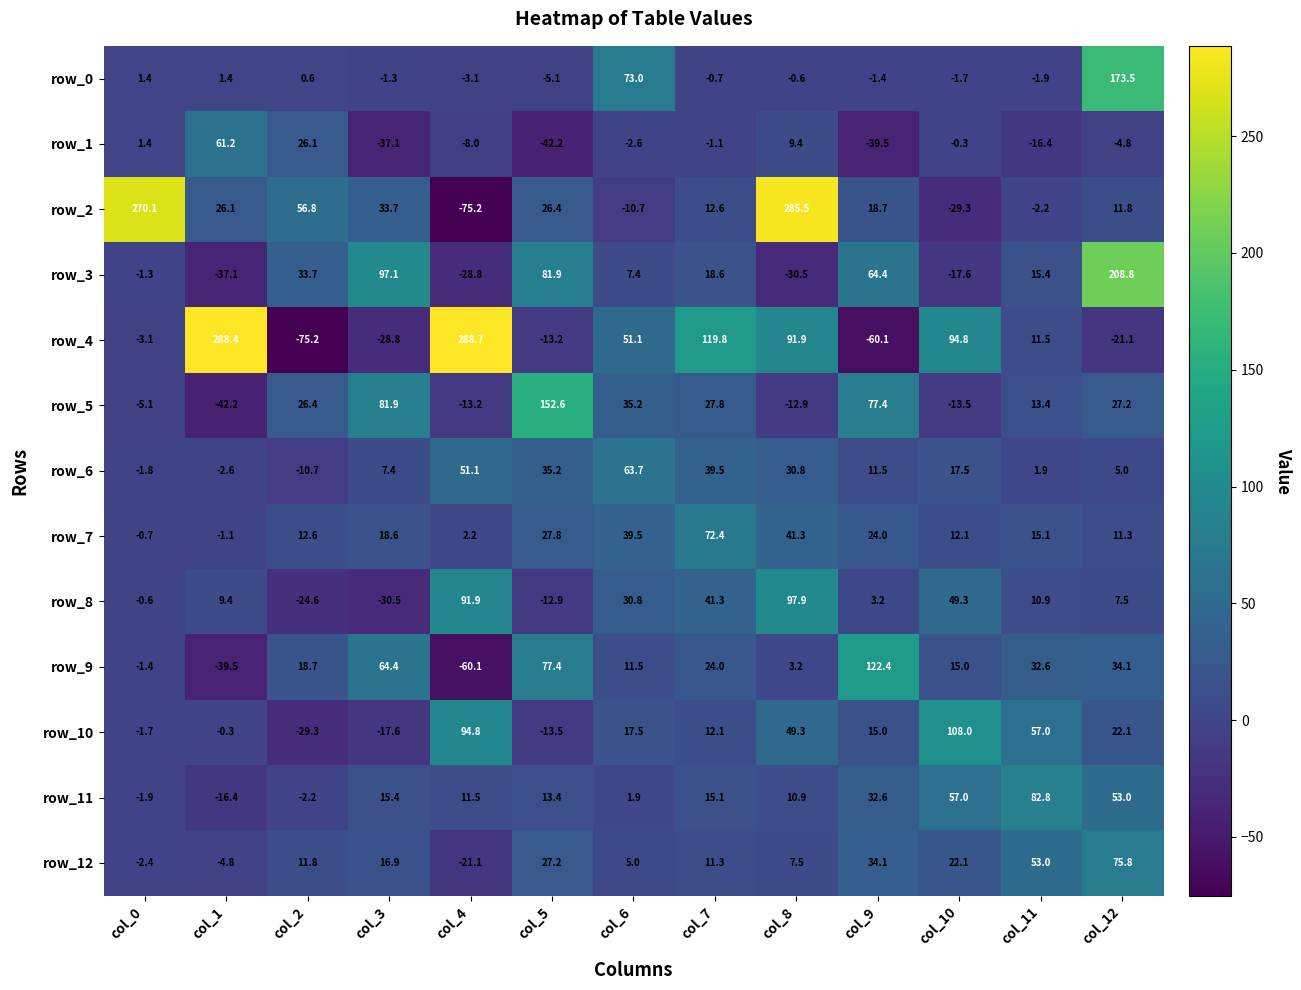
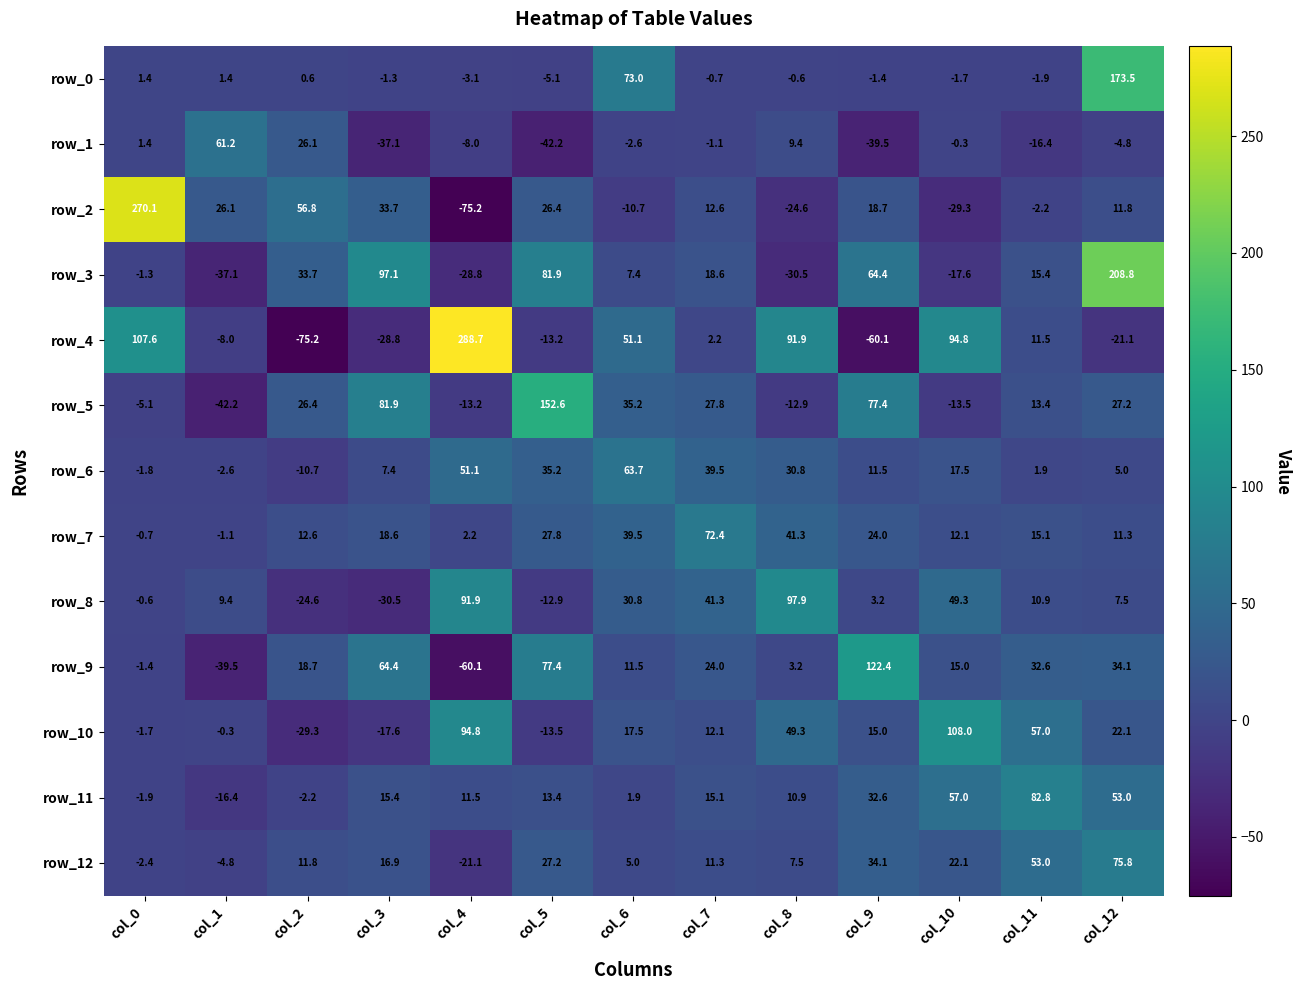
  {
    "row_0": {
      "col_0": 1.4,
      "col_1": 1.4,
      "col_2": 0.6,
      "col_3": -1.3,
      "col_4": -3.1,
      "col_5": -5.1,
      "col_6": 73.0,
      "col_7": -0.7,
      "col_8": -0.6,
      "col_9": -1.4,
      "col_10": -1.7,
      "col_11": -1.9,
      "col_12": 173.5
    },
    "row_1": {
      "col_0": 1.4,
      "col_1": 61.2,
      "col_2": 26.1,
      "col_3": -37.1,
      "col_4": -8.0,
      "col_5": -42.2,
      "col_6": -2.6,
      "col_7": -1.1,
      "col_8": 9.4,
      "col_9": -39.5,
      "col_10": -0.3,
      "col_11": -16.4,
      "col_12": -4.8
    },
    "row_2": {
      "col_0": 270.1,
      "col_1": 26.1,
      "col_2": 56.8,
      "col_3": 33.7,
      "col_4": -75.2,
      "col_5": 26.4,
      "col_6": -10.7,
      "col_7": 12.6,
-     "col_8": 285.5,
+     "col_8": -24.6,
      "col_9": 18.7,
      "col_10": -29.3,
      "col_11": -2.2,
      "col_12": 11.8
    },
    "row_3": {
      "col_0": -1.3,
      "col_1": -37.1,
      "col_2": 33.7,
      "col_3": 97.1,
      "col_4": -28.8,
      "col_5": 81.9,
      "col_6": 7.4,
      "col_7": 18.6,
      "col_8": -30.5,
      "col_9": 64.4,
      "col_10": -17.6,
      "col_11": 15.4,
      "col_12": 208.8
    },
    "row_4": {
-     "col_0": -3.1,
-     "col_1": 288.4,
+     "col_0": 107.6,
+     "col_1": -8.0,
      "col_2": -75.2,
      "col_3": -28.8,
      "col_4": 288.7,
      "col_5": -13.2,
      "col_6": 51.1,
-     "col_7": 119.8,
+     "col_7": 2.2,
      "col_8": 91.9,
      "col_9": -60.1,
      "col_10": 94.8,
      "col_11": 11.5,
      "col_12": -21.1
    },
    "row_5": {
      "col_0": -5.1,
      "col_1": -42.2,
      "col_2": 26.4,
      "col_3": 81.9,
      "col_4": -13.2,
      "col_5": 152.6,
      "col_6": 35.2,
      "col_7": 27.8,
      "col_8": -12.9,
      "col_9": 77.4,
      "col_10": -13.5,
      "col_11": 13.4,
      "col_12": 27.2
    },
    "row_6": {
      "col_0": -1.8,
      "col_1": -2.6,
      "col_2": -10.7,
      "col_3": 7.4,
      "col_4": 51.1,
      "col_5": 35.2,
      "col_6": 63.7,
      "col_7": 39.5,
      "col_8": 30.8,
      "col_9": 11.5,
      "col_10": 17.5,
      "col_11": 1.9,
      "col_12": 5.0
    },
    "row_7": {
      "col_0": -0.7,
      "col_1": -1.1,
      "col_2": 12.6,
      "col_3": 18.6,
      "col_4": 2.2,
      "col_5": 27.8,
      "col_6": 39.5,
      "col_7": 72.4,
      "col_8": 41.3,
      "col_9": 24.0,
      "col_10": 12.1,
      "col_11": 15.1,
      "col_12": 11.3
    },
    "row_8": {
      "col_0": -0.6,
      "col_1": 9.4,
      "col_2": -24.6,
      "col_3": -30.5,
      "col_4": 91.9,
      "col_5": -12.9,
      "col_6": 30.8,
      "col_7": 41.3,
      "col_8": 97.9,
      "col_9": 3.2,
      "col_10": 49.3,
      "col_11": 10.9,
      "col_12": 7.5
    },
    "row_9": {
      "col_0": -1.4,
      "col_1": -39.5,
      "col_2": 18.7,
      "col_3": 64.4,
      "col_4": -60.1,
      "col_5": 77.4,
      "col_6": 11.5,
      "col_7": 24.0,
      "col_8": 3.2,
      "col_9": 122.4,
      "col_10": 15.0,
      "col_11": 32.6,
      "col_12": 34.1
    },
    "row_10": {
      "col_0": -1.7,
      "col_1": -0.3,
      "col_2": -29.3,
      "col_3": -17.6,
      "col_4": 94.8,
      "col_5": -13.5,
      "col_6": 17.5,
      "col_7": 12.1,
      "col_8": 49.3,
      "col_9": 15.0,
      "col_10": 108.0,
      "col_11": 57.0,
      "col_12": 22.1
    },
    "row_11": {
      "col_0": -1.9,
      "col_1": -16.4,
      "col_2": -2.2,
      "col_3": 15.4,
      "col_4": 11.5,
      "col_5": 13.4,
      "col_6": 1.9,
      "col_7": 15.1,
      "col_8": 10.9,
      "col_9": 32.6,
      "col_10": 57.0,
      "col_11": 82.8,
      "col_12": 53.0
    },
    "row_12": {
      "col_0": -2.4,
      "col_1": -4.8,
      "col_2": 11.8,
      "col_3": 16.9,
      "col_4": -21.1,
      "col_5": 27.2,
      "col_6": 5.0,
      "col_7": 11.3,
      "col_8": 7.5,
      "col_9": 34.1,
      "col_10": 22.1,
      "col_11": 53.0,
      "col_12": 75.8
    }
  }
